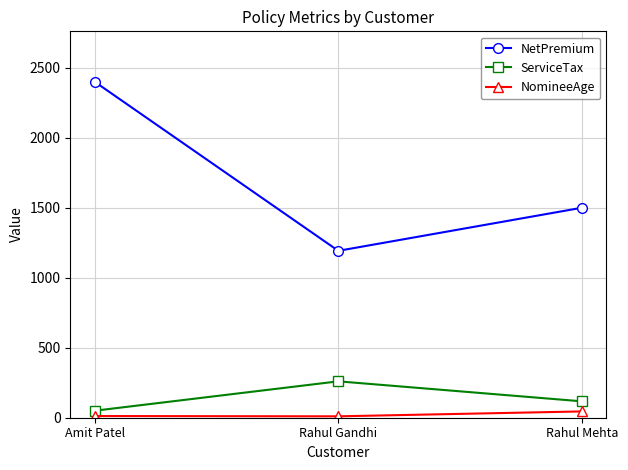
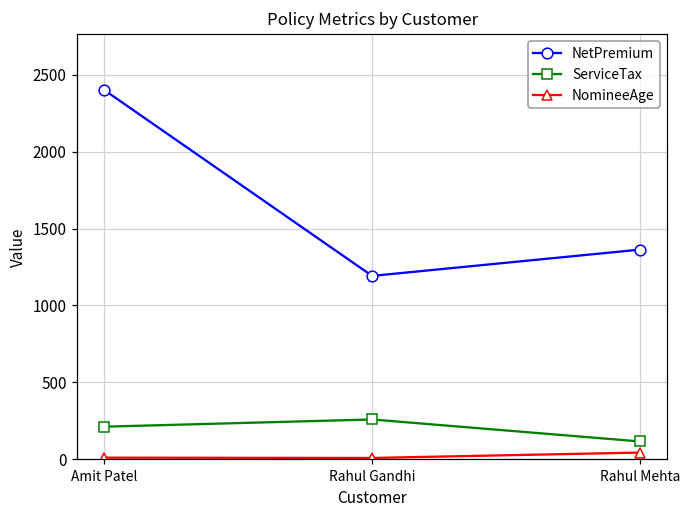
  {
    "NetPremium": {
      "Amit Patel": 2400,
      "Rahul Gandhi": 1190,
-     "Rahul Mehta": 1500
+     "Rahul Mehta": 1360
    },
    "ServiceTax": {
-     "Amit Patel": 50,
+     "Amit Patel": 210,
      "Rahul Gandhi": 260,
      "Rahul Mehta": 120
    },
    "NomineeAge": {
      "Amit Patel": 10,
      "Rahul Gandhi": 10,
      "Rahul Mehta": 50
    }
  }
